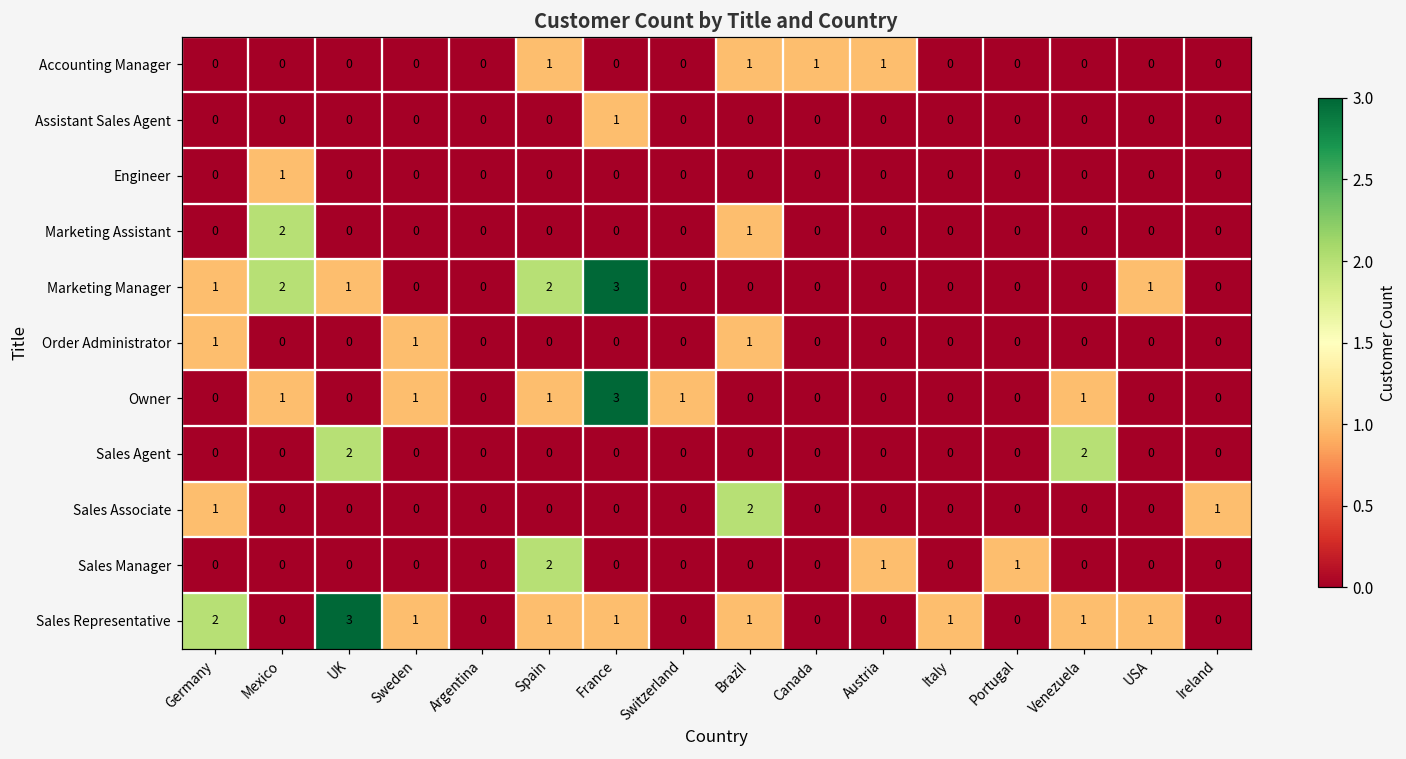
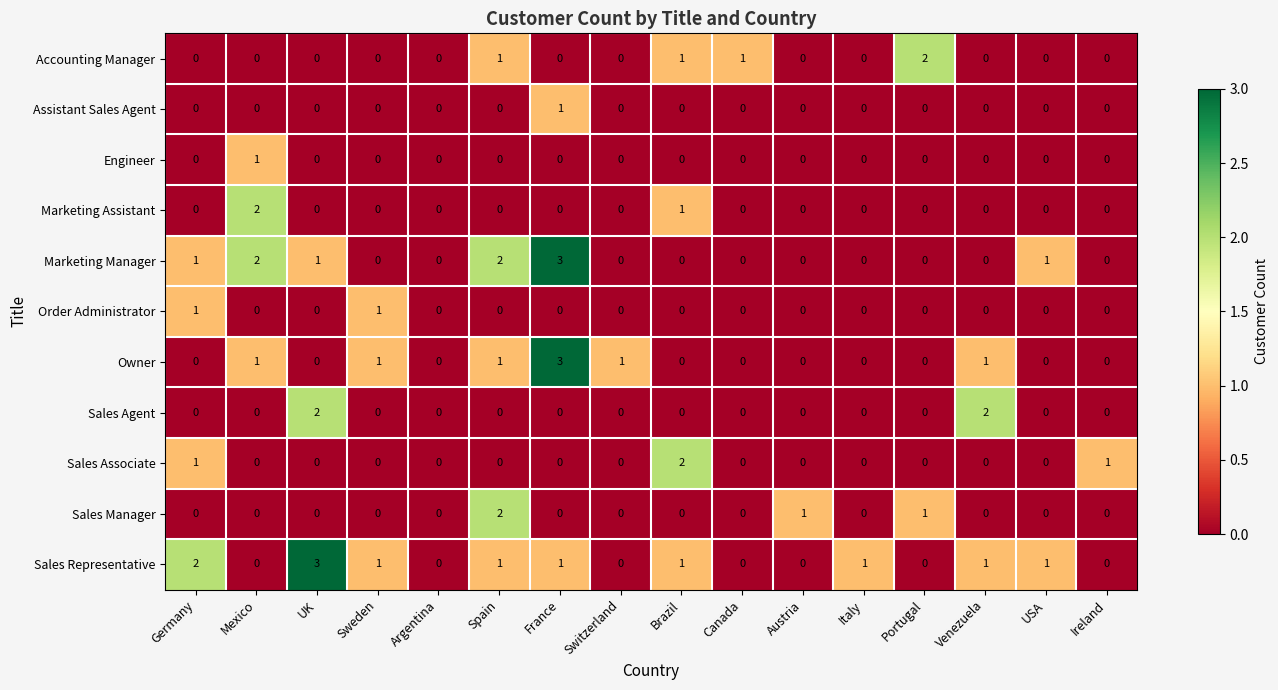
  {
    "Accounting Manager": {
      "Germany": 0,
      "Mexico": 0,
      "UK": 0,
      "Sweden": 0,
      "Argentina": 0,
      "Spain": 1,
      "France": 0,
      "Switzerland": 0,
      "Brazil": 1,
      "Canada": 1,
-     "Austria": 1,
+     "Austria": 0,
      "Italy": 0,
-     "Portugal": 0,
+     "Portugal": 2,
      "Venezuela": 0,
      "USA": 0,
      "Ireland": 0
    },
    "Assistant Sales Agent": {
      "Germany": 0,
      "Mexico": 0,
      "UK": 0,
      "Sweden": 0,
      "Argentina": 0,
      "Spain": 0,
      "France": 1,
      "Switzerland": 0,
      "Brazil": 0,
      "Canada": 0,
      "Austria": 0,
      "Italy": 0,
      "Portugal": 0,
      "Venezuela": 0,
      "USA": 0,
      "Ireland": 0
    },
    "Engineer": {
      "Germany": 0,
      "Mexico": 1,
      "UK": 0,
      "Sweden": 0,
      "Argentina": 0,
      "Spain": 0,
      "France": 0,
      "Switzerland": 0,
      "Brazil": 0,
      "Canada": 0,
      "Austria": 0,
      "Italy": 0,
      "Portugal": 0,
      "Venezuela": 0,
      "USA": 0,
      "Ireland": 0
    },
    "Marketing Assistant": {
      "Germany": 0,
      "Mexico": 2,
      "UK": 0,
      "Sweden": 0,
      "Argentina": 0,
      "Spain": 0,
      "France": 0,
      "Switzerland": 0,
      "Brazil": 1,
      "Canada": 0,
      "Austria": 0,
      "Italy": 0,
      "Portugal": 0,
      "Venezuela": 0,
      "USA": 0,
      "Ireland": 0
    },
    "Marketing Manager": {
      "Germany": 1,
      "Mexico": 2,
      "UK": 1,
      "Sweden": 0,
      "Argentina": 0,
      "Spain": 2,
      "France": 3,
      "Switzerland": 0,
      "Brazil": 0,
      "Canada": 0,
      "Austria": 0,
      "Italy": 0,
      "Portugal": 0,
      "Venezuela": 0,
      "USA": 1,
      "Ireland": 0
    },
    "Order Administrator": {
      "Germany": 1,
      "Mexico": 0,
      "UK": 0,
      "Sweden": 1,
      "Argentina": 0,
      "Spain": 0,
      "France": 0,
      "Switzerland": 0,
-     "Brazil": 1,
+     "Brazil": 0,
      "Canada": 0,
      "Austria": 0,
      "Italy": 0,
      "Portugal": 0,
      "Venezuela": 0,
      "USA": 0,
      "Ireland": 0
    },
    "Owner": {
      "Germany": 0,
      "Mexico": 1,
      "UK": 0,
      "Sweden": 1,
      "Argentina": 0,
      "Spain": 1,
      "France": 3,
      "Switzerland": 1,
      "Brazil": 0,
      "Canada": 0,
      "Austria": 0,
      "Italy": 0,
      "Portugal": 0,
      "Venezuela": 1,
      "USA": 0,
      "Ireland": 0
    },
    "Sales Agent": {
      "Germany": 0,
      "Mexico": 0,
      "UK": 2,
      "Sweden": 0,
      "Argentina": 0,
      "Spain": 0,
      "France": 0,
      "Switzerland": 0,
      "Brazil": 0,
      "Canada": 0,
      "Austria": 0,
      "Italy": 0,
      "Portugal": 0,
      "Venezuela": 2,
      "USA": 0,
      "Ireland": 0
    },
    "Sales Associate": {
      "Germany": 1,
      "Mexico": 0,
      "UK": 0,
      "Sweden": 0,
      "Argentina": 0,
      "Spain": 0,
      "France": 0,
      "Switzerland": 0,
      "Brazil": 2,
      "Canada": 0,
      "Austria": 0,
      "Italy": 0,
      "Portugal": 0,
      "Venezuela": 0,
      "USA": 0,
      "Ireland": 1
    },
    "Sales Manager": {
      "Germany": 0,
      "Mexico": 0,
      "UK": 0,
      "Sweden": 0,
      "Argentina": 0,
      "Spain": 2,
      "France": 0,
      "Switzerland": 0,
      "Brazil": 0,
      "Canada": 0,
      "Austria": 1,
      "Italy": 0,
      "Portugal": 1,
      "Venezuela": 0,
      "USA": 0,
      "Ireland": 0
    },
    "Sales Representative": {
      "Germany": 2,
      "Mexico": 0,
      "UK": 3,
      "Sweden": 1,
      "Argentina": 0,
      "Spain": 1,
      "France": 1,
      "Switzerland": 0,
      "Brazil": 1,
      "Canada": 0,
      "Austria": 0,
      "Italy": 1,
      "Portugal": 0,
      "Venezuela": 1,
      "USA": 1,
      "Ireland": 0
    }
  }
